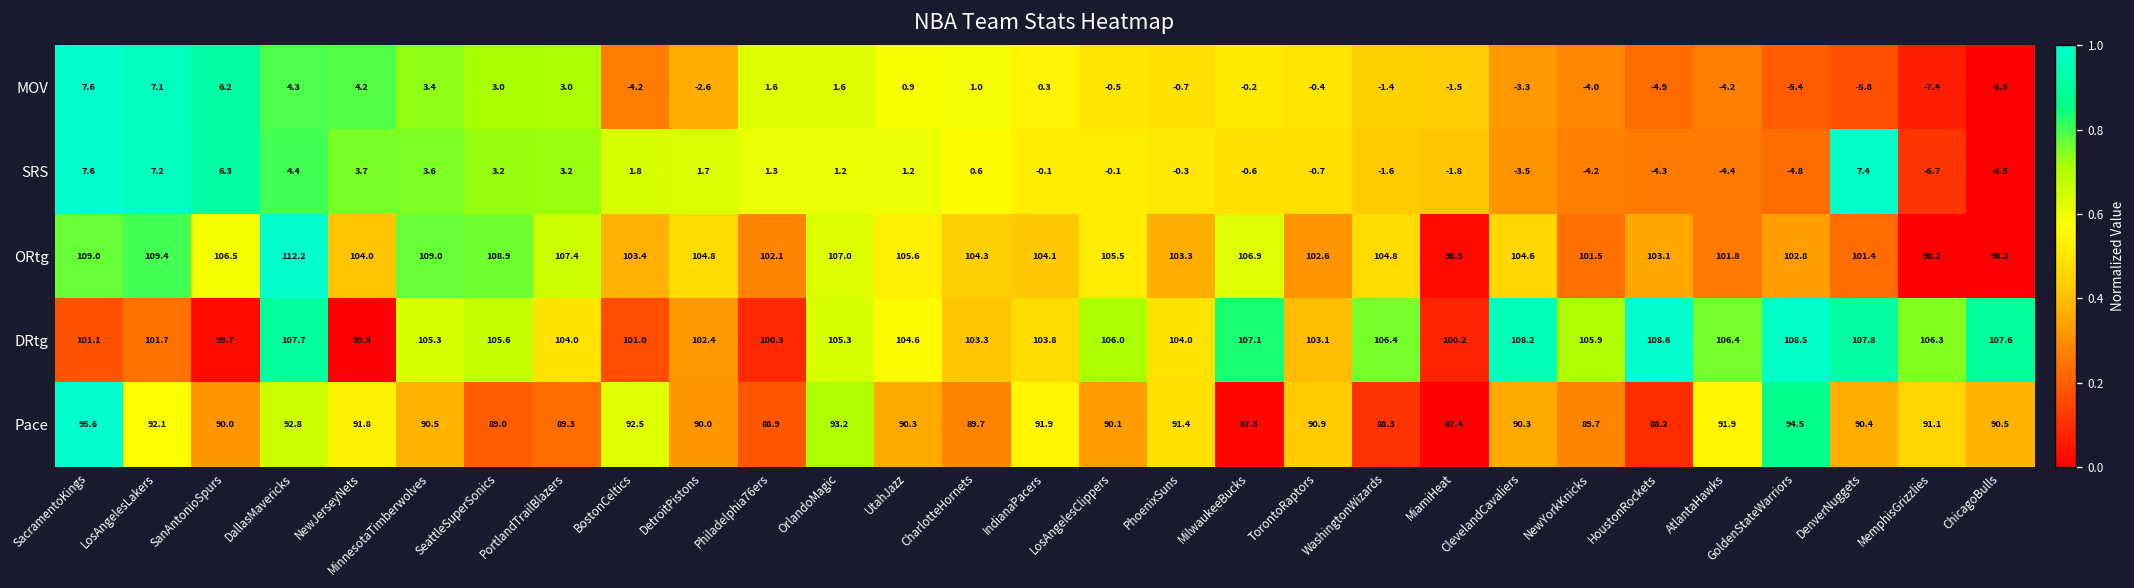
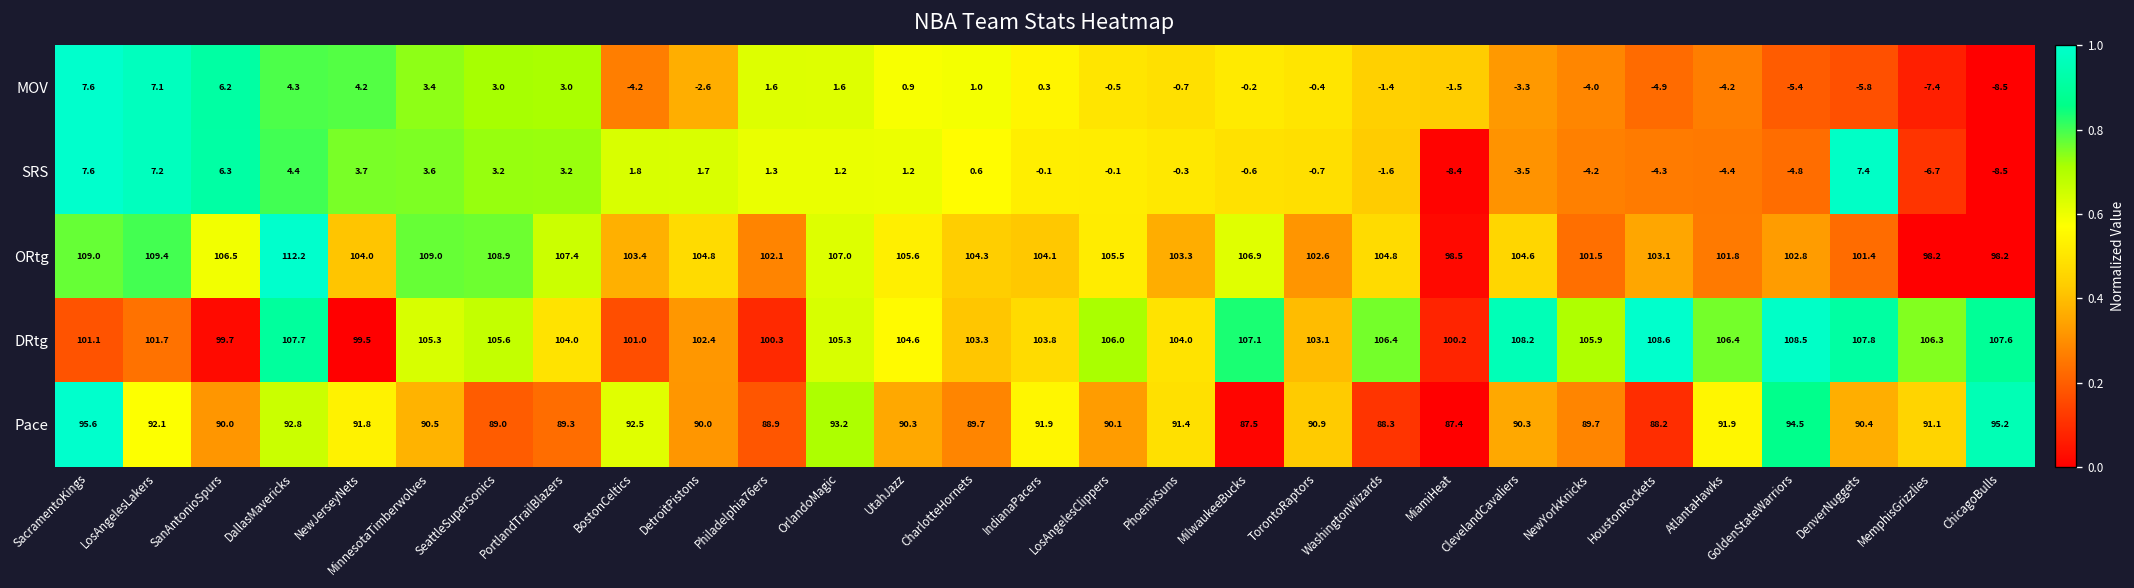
  {
    "MOV": {
      "SacramentoKings": 7.6,
      "LosAngelesLakers": 7.1,
      "SanAntonioSpurs": 6.2,
      "DallasMavericks": 4.3,
      "NewJerseyNets": 4.2,
      "MinnesotaTimberwolves": 3.4,
      "SeattleSuperSonics": 3.0,
      "PortlandTrailBlazers": 3.0,
      "BostonCeltics": -4.2,
      "DetroitPistons": -2.6,
      "Philadelphia76ers": 1.6,
      "OrlandoMagic": 1.6,
      "UtahJazz": 0.9,
      "CharlotteHornets": 1.0,
      "IndianaPacers": 0.3,
      "LosAngelesClippers": -0.5,
      "PhoenixSuns": -0.7,
      "MilwaukeeBucks": -0.2,
      "TorontoRaptors": -0.4,
      "WashingtonWizards": -1.4,
      "MiamiHeat": -1.5,
      "ClevelandCavaliers": -3.3,
      "NewYorkKnicks": -4.0,
      "HoustonRockets": -4.9,
      "AtlantaHawks": -4.2,
      "GoldenStateWarriors": -5.4,
      "DenverNuggets": -5.8,
      "MemphisGrizzlies": -7.4,
      "ChicagoBulls": -8.5
    },
    "SRS": {
      "SacramentoKings": 7.6,
      "LosAngelesLakers": 7.2,
      "SanAntonioSpurs": 6.3,
      "DallasMavericks": 4.4,
      "NewJerseyNets": 3.7,
      "MinnesotaTimberwolves": 3.6,
      "SeattleSuperSonics": 3.2,
      "PortlandTrailBlazers": 3.2,
      "BostonCeltics": 1.8,
      "DetroitPistons": 1.7,
      "Philadelphia76ers": 1.3,
      "OrlandoMagic": 1.2,
      "UtahJazz": 1.2,
      "CharlotteHornets": 0.6,
      "IndianaPacers": -0.1,
      "LosAngelesClippers": -0.1,
      "PhoenixSuns": -0.3,
      "MilwaukeeBucks": -0.6,
      "TorontoRaptors": -0.7,
      "WashingtonWizards": -1.6,
-     "MiamiHeat": -1.8,
+     "MiamiHeat": -8.4,
      "ClevelandCavaliers": -3.5,
      "NewYorkKnicks": -4.2,
      "HoustonRockets": -4.3,
      "AtlantaHawks": -4.4,
      "GoldenStateWarriors": -4.8,
      "DenverNuggets": 7.4,
      "MemphisGrizzlies": -6.7,
      "ChicagoBulls": -8.5
    },
    "ORtg": {
      "SacramentoKings": 109.0,
      "LosAngelesLakers": 109.4,
      "SanAntonioSpurs": 106.5,
      "DallasMavericks": 112.2,
      "NewJerseyNets": 104.0,
      "MinnesotaTimberwolves": 109.0,
      "SeattleSuperSonics": 108.9,
      "PortlandTrailBlazers": 107.4,
      "BostonCeltics": 103.4,
      "DetroitPistons": 104.8,
      "Philadelphia76ers": 102.1,
      "OrlandoMagic": 107.0,
      "UtahJazz": 105.6,
      "CharlotteHornets": 104.3,
      "IndianaPacers": 104.1,
      "LosAngelesClippers": 105.5,
      "PhoenixSuns": 103.3,
      "MilwaukeeBucks": 106.9,
      "TorontoRaptors": 102.6,
      "WashingtonWizards": 104.8,
      "MiamiHeat": 98.5,
      "ClevelandCavaliers": 104.6,
      "NewYorkKnicks": 101.5,
      "HoustonRockets": 103.1,
      "AtlantaHawks": 101.8,
      "GoldenStateWarriors": 102.8,
      "DenverNuggets": 101.4,
      "MemphisGrizzlies": 98.2,
      "ChicagoBulls": 98.2
    },
    "DRtg": {
      "SacramentoKings": 101.1,
      "LosAngelesLakers": 101.7,
      "SanAntonioSpurs": 99.7,
      "DallasMavericks": 107.7,
      "NewJerseyNets": 99.5,
      "MinnesotaTimberwolves": 105.3,
      "SeattleSuperSonics": 105.6,
      "PortlandTrailBlazers": 104.0,
      "BostonCeltics": 101.0,
      "DetroitPistons": 102.4,
      "Philadelphia76ers": 100.3,
      "OrlandoMagic": 105.3,
      "UtahJazz": 104.6,
      "CharlotteHornets": 103.3,
      "IndianaPacers": 103.8,
      "LosAngelesClippers": 106.0,
      "PhoenixSuns": 104.0,
      "MilwaukeeBucks": 107.1,
      "TorontoRaptors": 103.1,
      "WashingtonWizards": 106.4,
      "MiamiHeat": 100.2,
      "ClevelandCavaliers": 108.2,
      "NewYorkKnicks": 105.9,
      "HoustonRockets": 108.6,
      "AtlantaHawks": 106.4,
      "GoldenStateWarriors": 108.5,
      "DenverNuggets": 107.8,
      "MemphisGrizzlies": 106.3,
      "ChicagoBulls": 107.6
    },
    "Pace": {
      "SacramentoKings": 95.6,
      "LosAngelesLakers": 92.1,
      "SanAntonioSpurs": 90.0,
      "DallasMavericks": 92.8,
      "NewJerseyNets": 91.8,
      "MinnesotaTimberwolves": 90.5,
      "SeattleSuperSonics": 89.0,
      "PortlandTrailBlazers": 89.3,
      "BostonCeltics": 92.5,
      "DetroitPistons": 90.0,
      "Philadelphia76ers": 88.9,
      "OrlandoMagic": 93.2,
      "UtahJazz": 90.3,
      "CharlotteHornets": 89.7,
      "IndianaPacers": 91.9,
      "LosAngelesClippers": 90.1,
      "PhoenixSuns": 91.4,
      "MilwaukeeBucks": 87.5,
      "TorontoRaptors": 90.9,
      "WashingtonWizards": 88.3,
      "MiamiHeat": 87.4,
      "ClevelandCavaliers": 90.3,
      "NewYorkKnicks": 89.7,
      "HoustonRockets": 88.2,
      "AtlantaHawks": 91.9,
      "GoldenStateWarriors": 94.5,
      "DenverNuggets": 90.4,
      "MemphisGrizzlies": 91.1,
-     "ChicagoBulls": 90.5
+     "ChicagoBulls": 95.2
    }
  }
